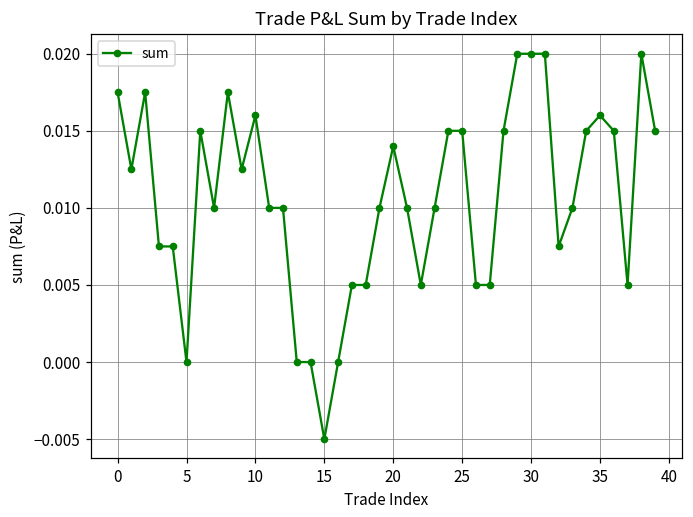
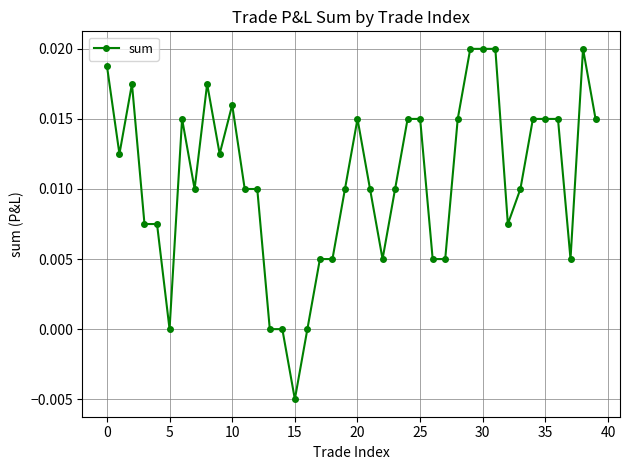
  {
-   "0": 0.0175,
+   "0": 0.0188,
    "5": 0.0000,
    "10": 0.0160,
    "15": -0.0050,
-   "20": 0.014,
+   "20": 0.015,
    "25": 0.0150,
    "30": 0.0200,
-   "35": 0.016
+   "35": 0.015
  }
